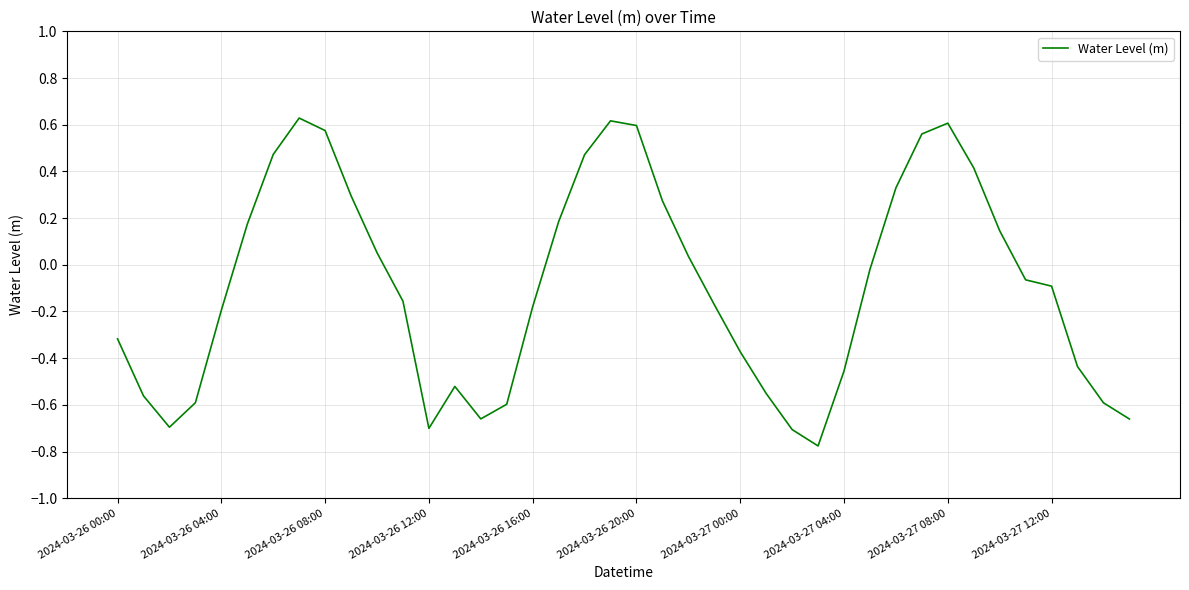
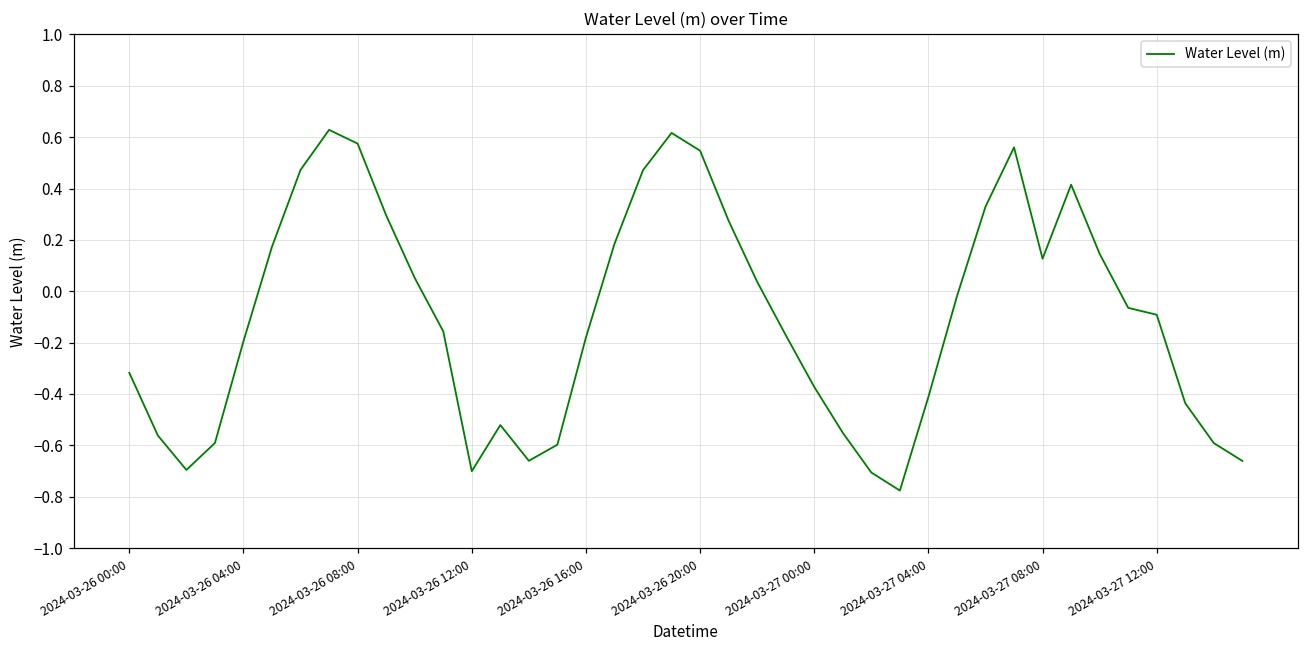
  {
    "2024-03-26 00:00": -0.32,
    "2024-03-26 04:00": -0.19,
    "2024-03-26 08:00": 0.57,
    "2024-03-26 12:00": -0.70,
    "2024-03-26 16:00": -0.18,
-   "2024-03-26 20:00": 0.60,
+   "2024-03-26 20:00": 0.55,
    "2024-03-27 00:00": -0.37,
-   "2024-03-27 04:00": -0.45,
-   "2024-03-27 08:00": 0.61,
+   "2024-03-27 04:00": -0.41,
+   "2024-03-27 08:00": 0.13,
    "2024-03-27 12:00": -0.09
  }
